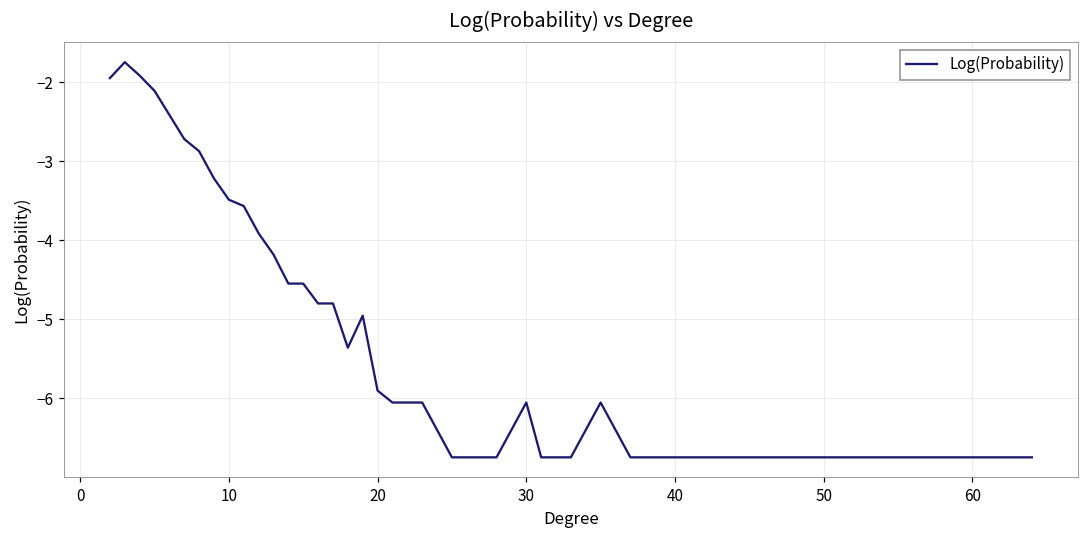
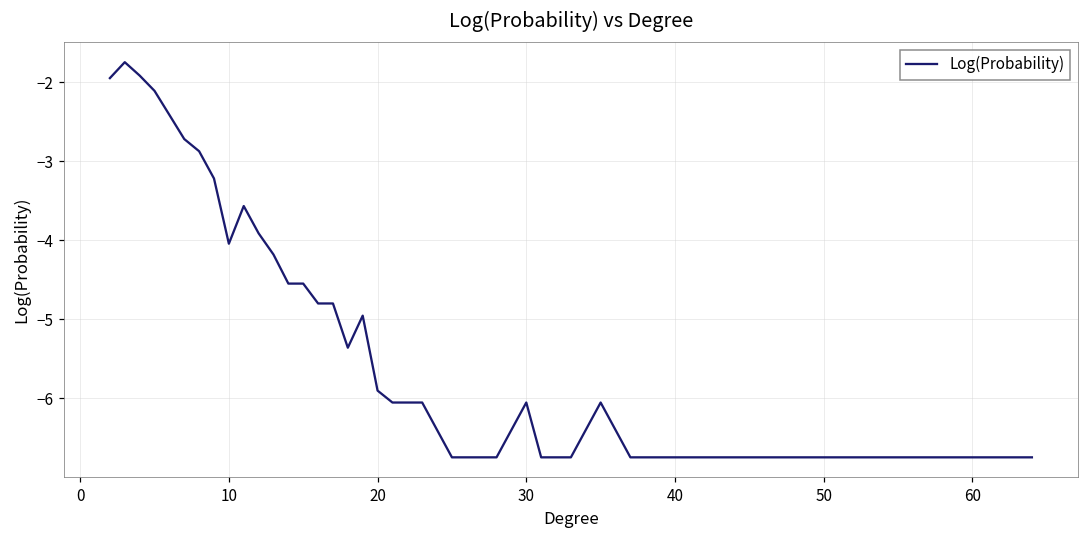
  {
-   "10": -3.5,
+   "10": -4.0,
    "20": -5.9,
    "30": -6.1,
    "40": -6.7
  }
